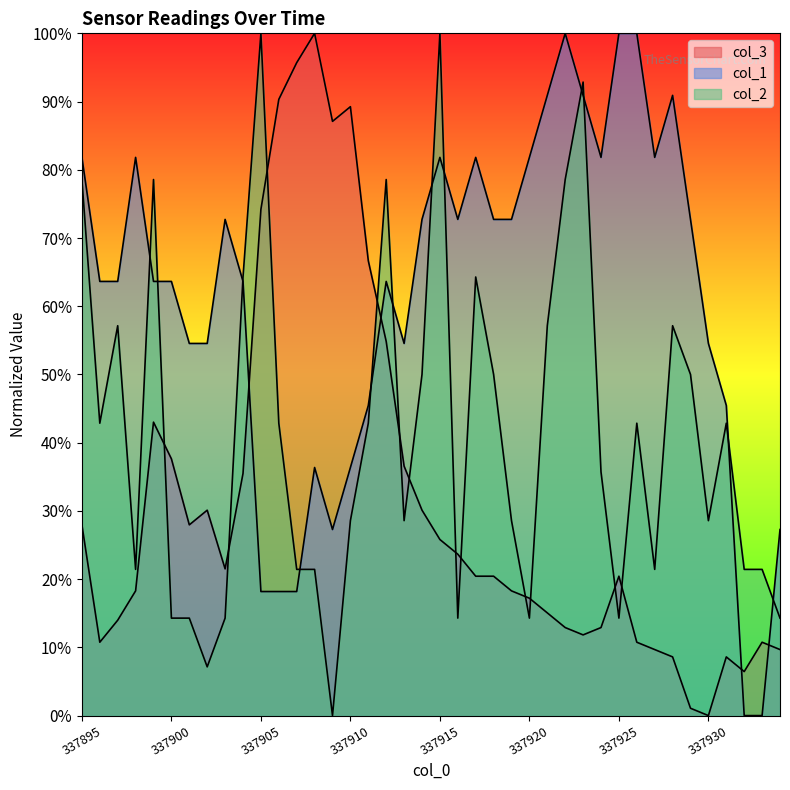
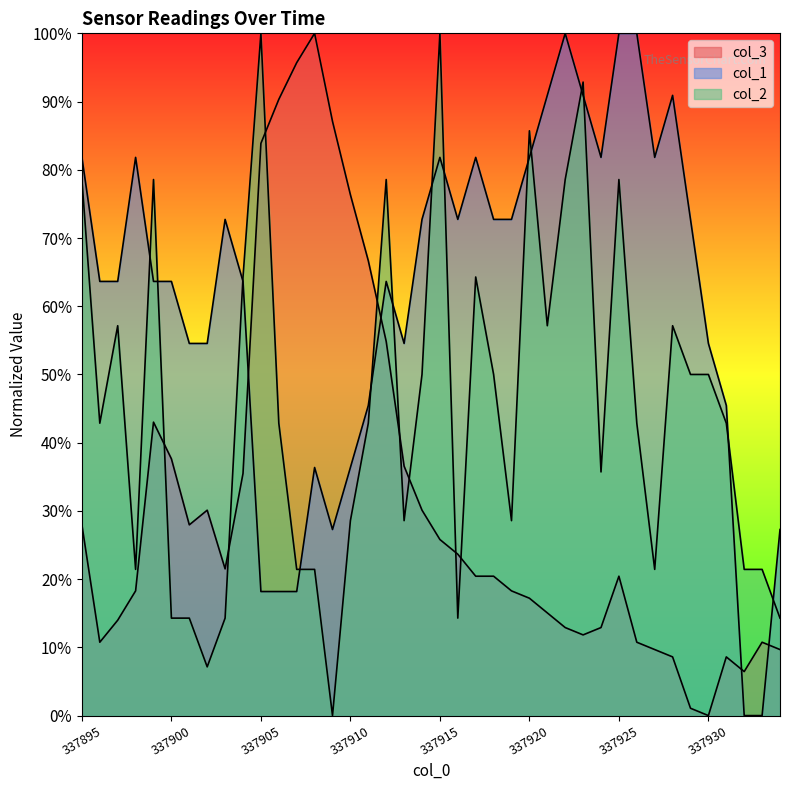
  {
    "col_3": {
      "337895": "28%",
      "337900": "38%",
-     "337905": "74%",
-     "337910": "89%",
+     "337905": "84%",
+     "337910": "76%",
      "337915": "26%",
      "337920": "17%",
      "337925": "20%",
      "337930": "0%"
    },
    "col_1": {
      "337895": "82%",
      "337900": "64%",
      "337905": "18%",
      "337910": "36%",
      "337915": "82%",
      "337920": "82%",
      "337925": "100%",
      "337930": "55%"
    },
    "col_2": {
      "337895": "79%",
      "337900": "14%",
      "337905": "100%",
      "337910": "29%",
      "337915": "100%",
-     "337920": "14%",
-     "337925": "14%",
-     "337930": "29%"
+     "337920": "86%",
+     "337925": "79%",
+     "337930": "50%"
    }
  }
